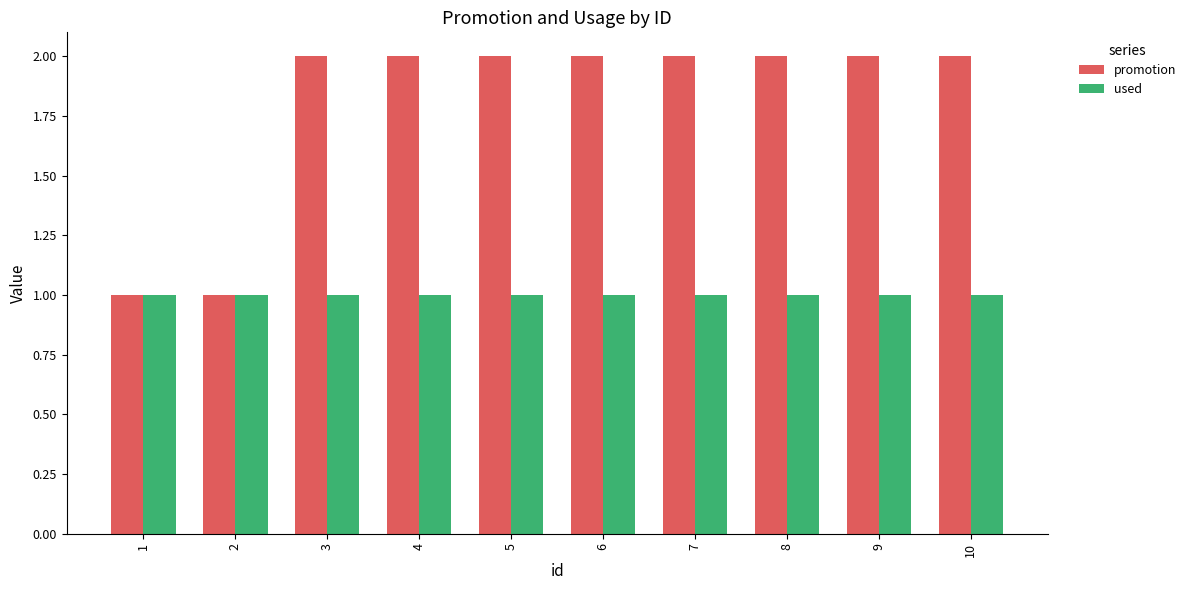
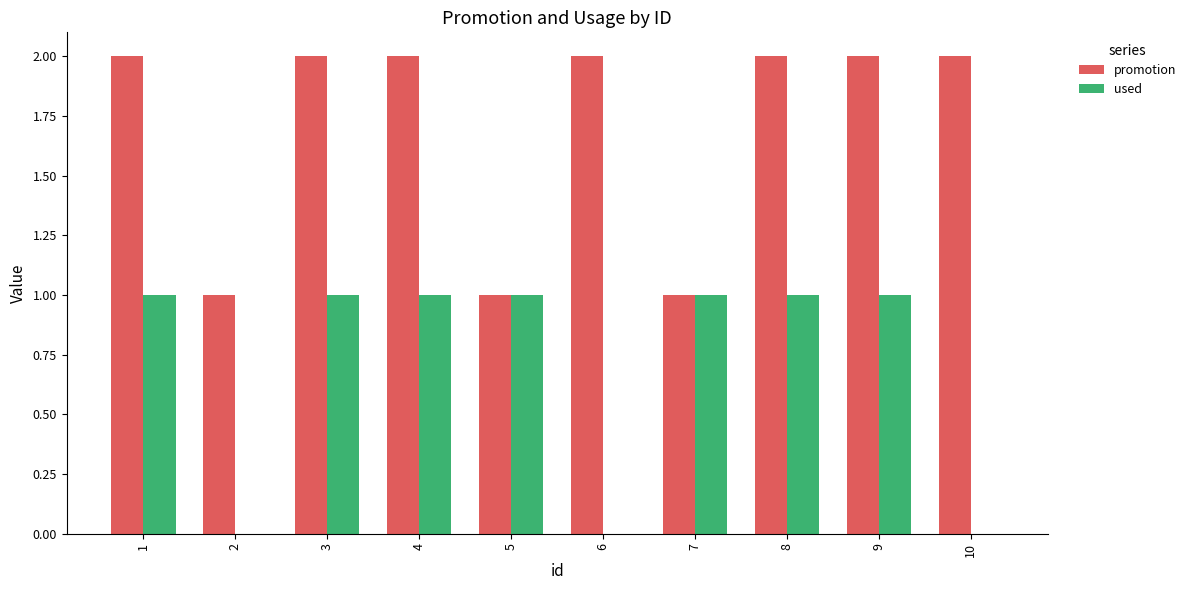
  {
    "promotion": {
-     "1": 1,
+     "1": 2,
      "2": 1,
      "3": 2,
      "4": 2,
-     "5": 2,
+     "5": 1,
      "6": 2,
-     "7": 2,
+     "7": 1,
      "8": 2,
      "9": 2,
      "10": 2
    },
    "used": {
      "1": 1,
-     "2": 1,
+     "2": 0,
      "3": 1,
      "4": 1,
      "5": 1,
-     "6": 1,
+     "6": 0,
      "7": 1,
      "8": 1,
      "9": 1,
-     "10": 1
+     "10": 0
    }
  }
